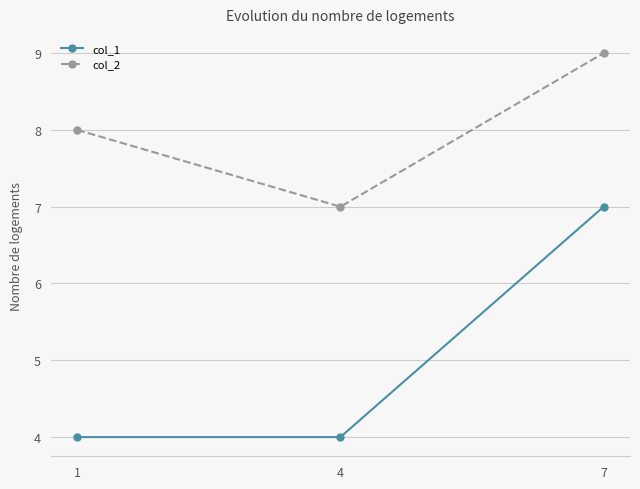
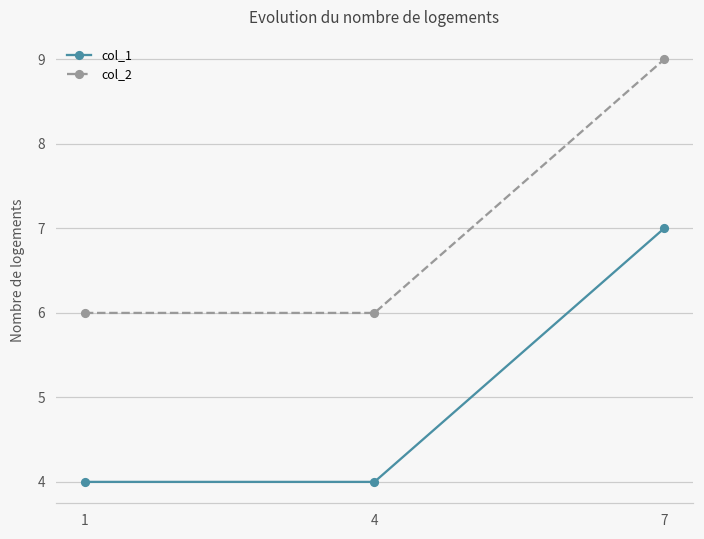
  {
    "col_1": {
      "1": 4,
      "4": 4,
      "7": 7
    },
    "col_2": {
-     "1": 8,
-     "4": 7,
+     "1": 6,
+     "4": 6,
      "7": 9
    }
  }
